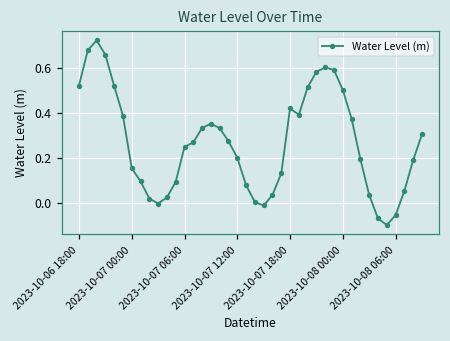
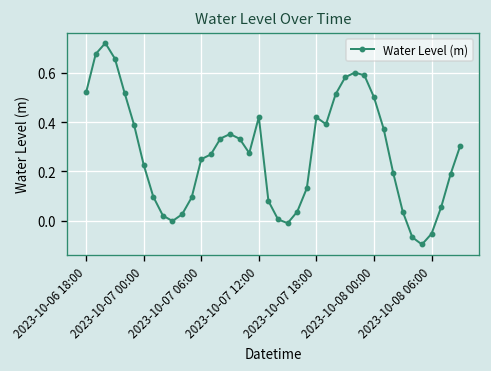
  {
    "2023-10-06 18:00": 0.52,
-   "2023-10-07 00:00": 0.16,
+   "2023-10-07 00:00": 0.23,
    "2023-10-07 06:00": 0.25,
-   "2023-10-07 12:00": 0.20,
+   "2023-10-07 12:00": 0.42,
    "2023-10-07 18:00": 0.42,
    "2023-10-08 00:00": 0.50,
    "2023-10-08 06:00": -0.05
  }
